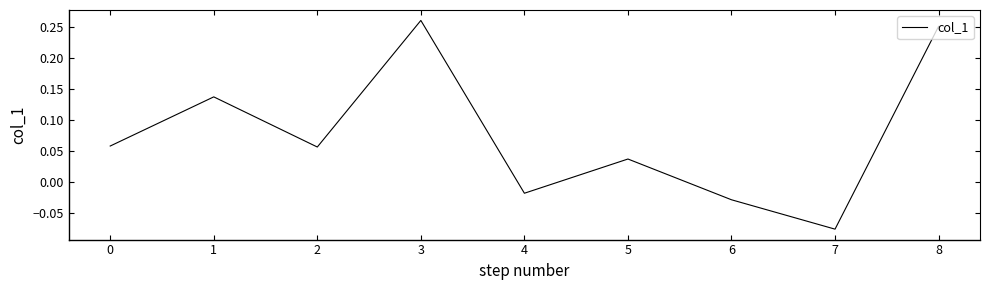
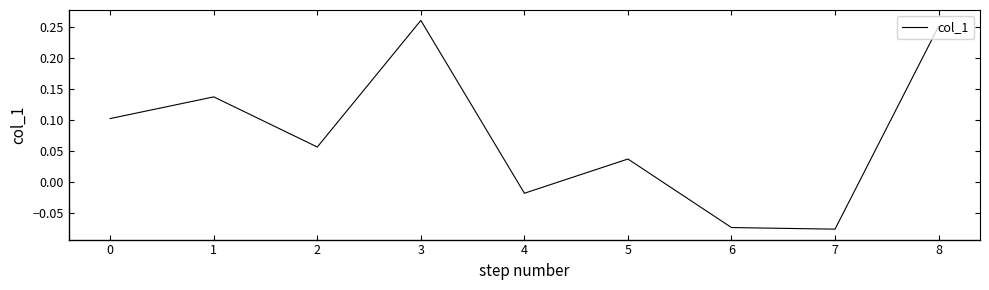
  {
-   "0": 0.06,
+   "0": 0.10,
    "1": 0.14,
    "2": 0.06,
    "3": 0.26,
    "4": -0.02,
    "5": 0.04,
-   "6": -0.03,
+   "6": -0.07,
    "7": -0.08
  }
